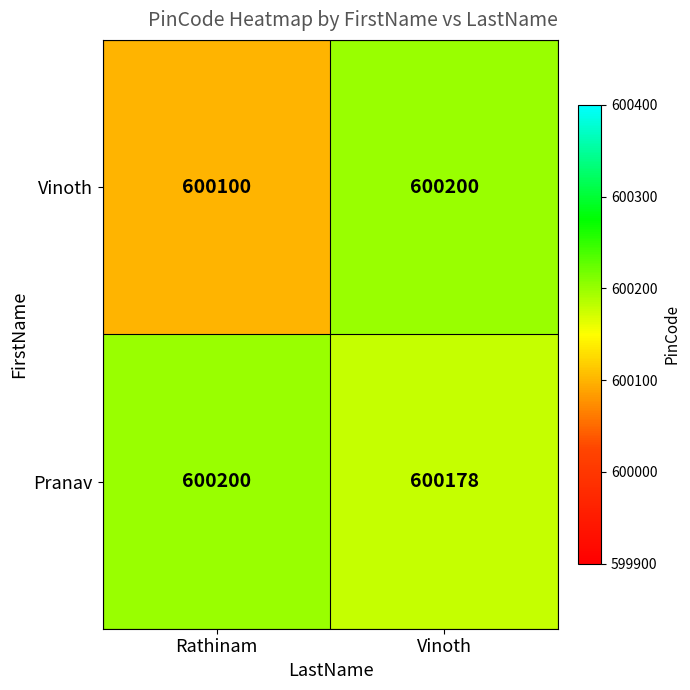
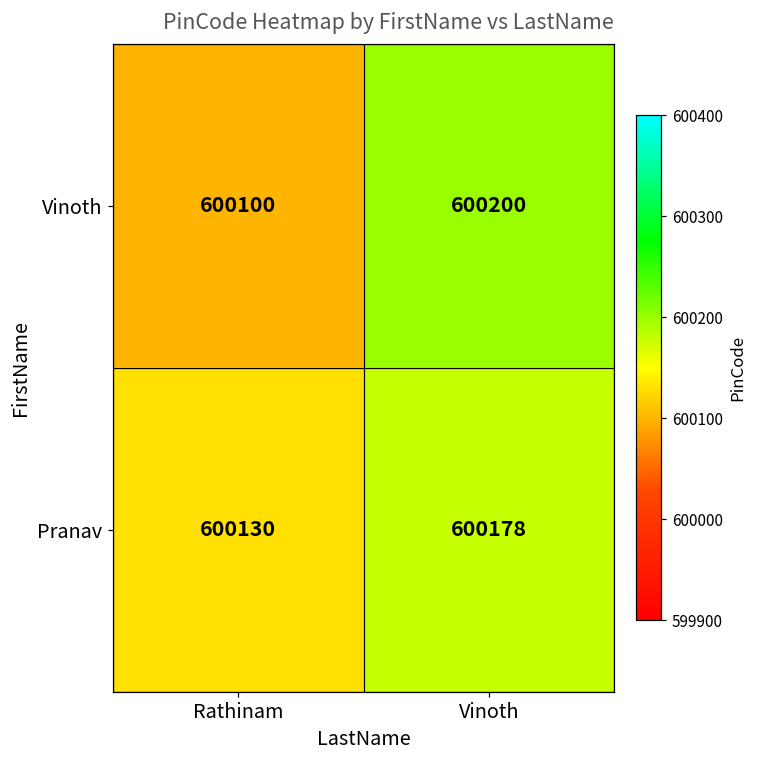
  {
    "Vinoth": {
      "Rathinam": 600100,
      "Vinoth": 600200
    },
    "Pranav": {
-     "Rathinam": 600200,
+     "Rathinam": 600130,
      "Vinoth": 600178
    }
  }
